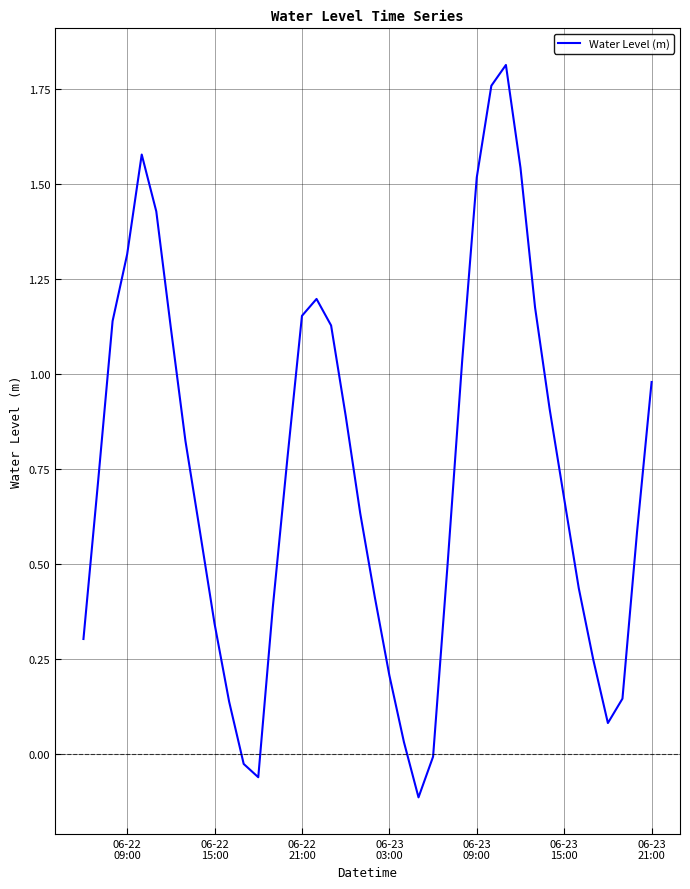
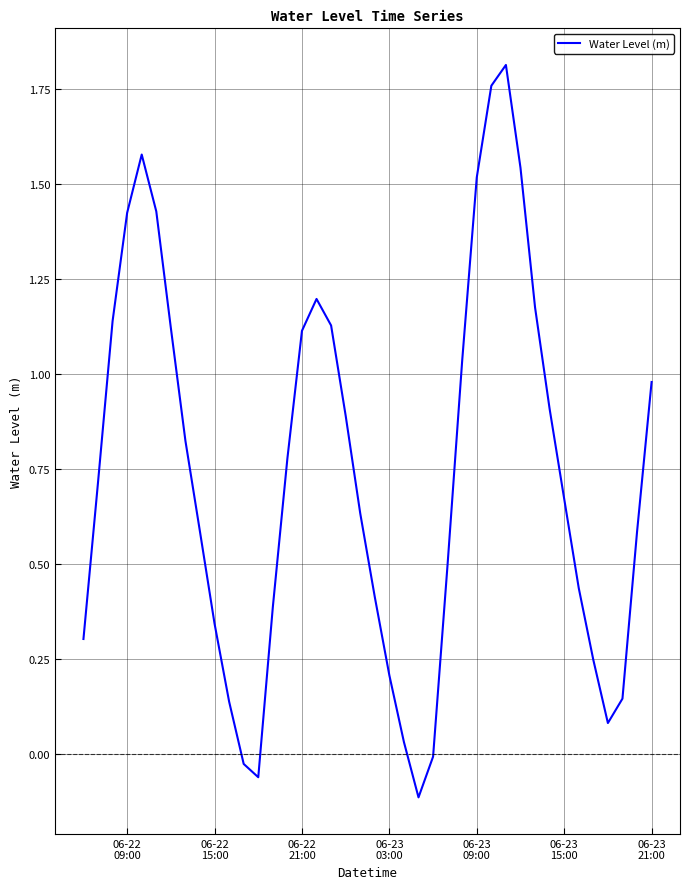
  {
-   "06-22 09:00": 1.31,
+   "06-22 09:00": 1.42,
    "06-22 15:00": 0.34,
-   "06-22 21:00": 1.15,
+   "06-22 21:00": 1.11,
    "06-23 03:00": 0.21,
    "06-23 09:00": 1.52,
    "06-23 15:00": 0.67,
    "06-23 21:00": 0.98
  }
